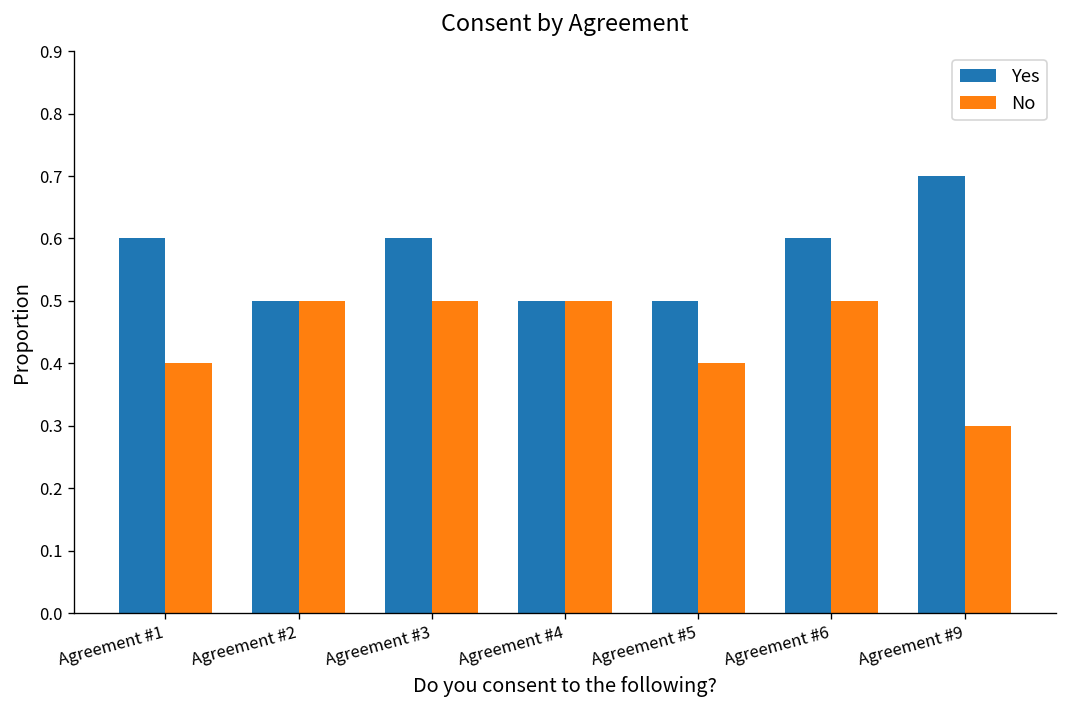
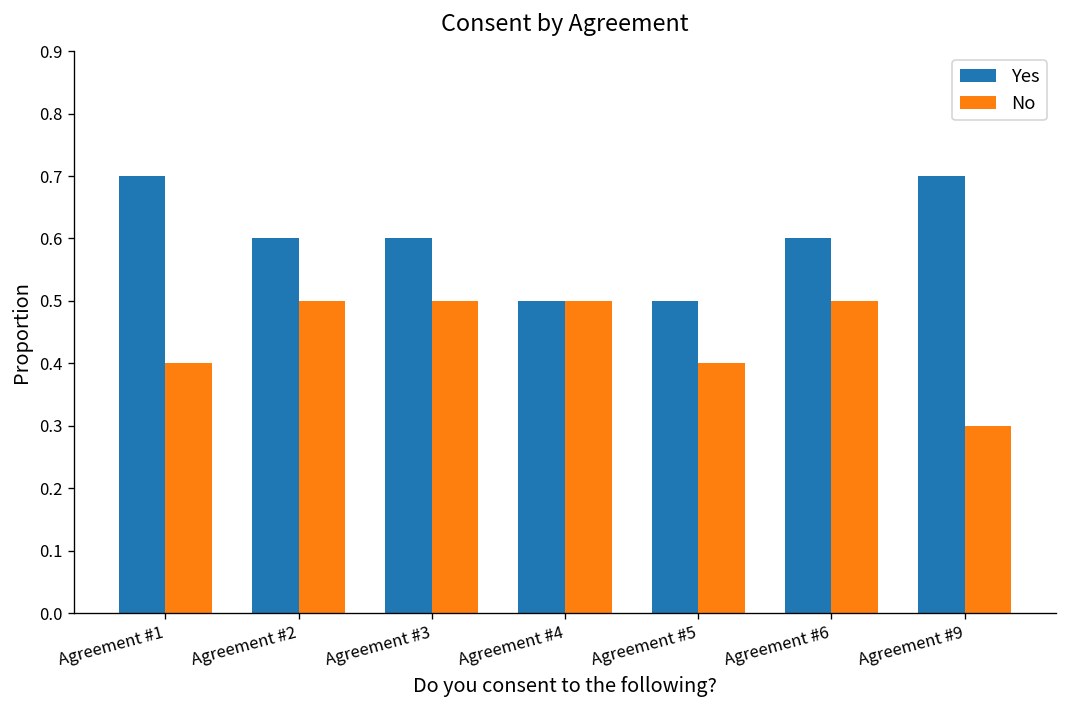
  {
    "Yes": {
-     "Agreement #1": 0.6,
-     "Agreement #2": 0.5,
+     "Agreement #1": 0.7,
+     "Agreement #2": 0.6,
      "Agreement #3": 0.6,
      "Agreement #4": 0.5,
      "Agreement #5": 0.5,
      "Agreement #6": 0.6,
      "Agreement #9": 0.7
    },
    "No": {
      "Agreement #1": 0.4,
      "Agreement #2": 0.5,
      "Agreement #3": 0.5,
      "Agreement #4": 0.5,
      "Agreement #5": 0.4,
      "Agreement #6": 0.5,
      "Agreement #9": 0.3
    }
  }
